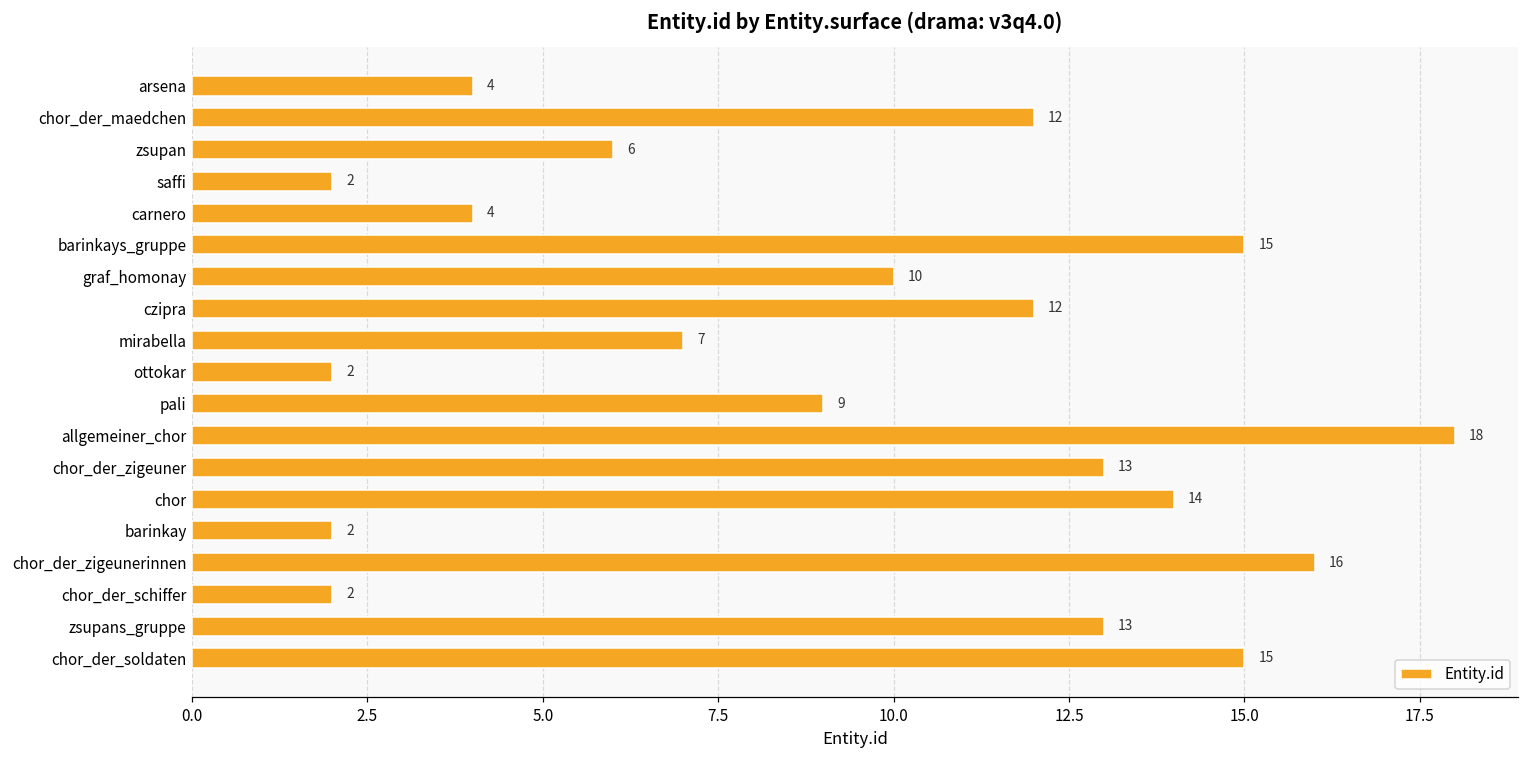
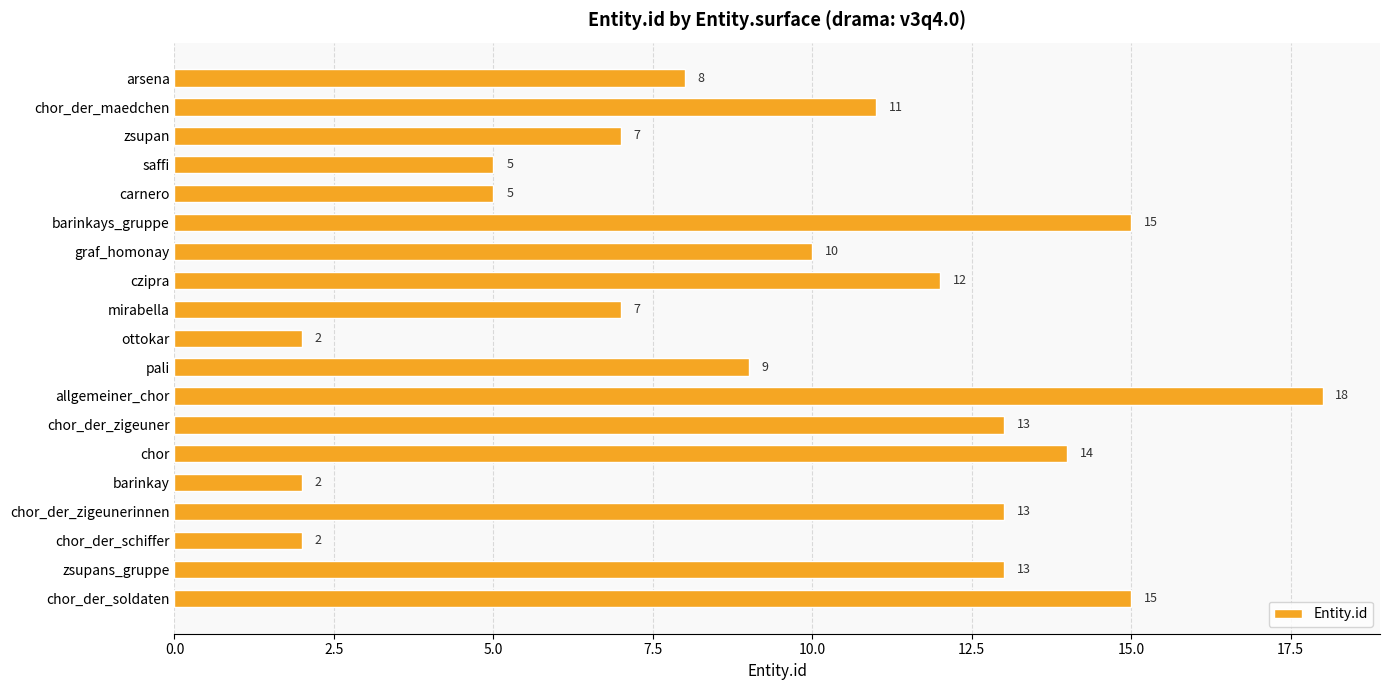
  {
-   "arsena": 4,
-   "chor_der_maedchen": 12,
-   "zsupan": 6,
-   "saffi": 2,
-   "carnero": 4,
+   "arsena": 8,
+   "chor_der_maedchen": 11,
+   "zsupan": 7,
+   "saffi": 5,
+   "carnero": 5,
    "barinkays_gruppe": 15,
    "graf_homonay": 10,
    "czipra": 12,
    "mirabella": 7,
    "ottokar": 2,
    "pali": 9,
    "allgemeiner_chor": 18,
    "chor_der_zigeuner": 13,
    "chor": 14,
    "barinkay": 2,
-   "chor_der_zigeunerinnen": 16,
+   "chor_der_zigeunerinnen": 13,
    "chor_der_schiffer": 2,
    "zsupans_gruppe": 13,
    "chor_der_soldaten": 15
  }
